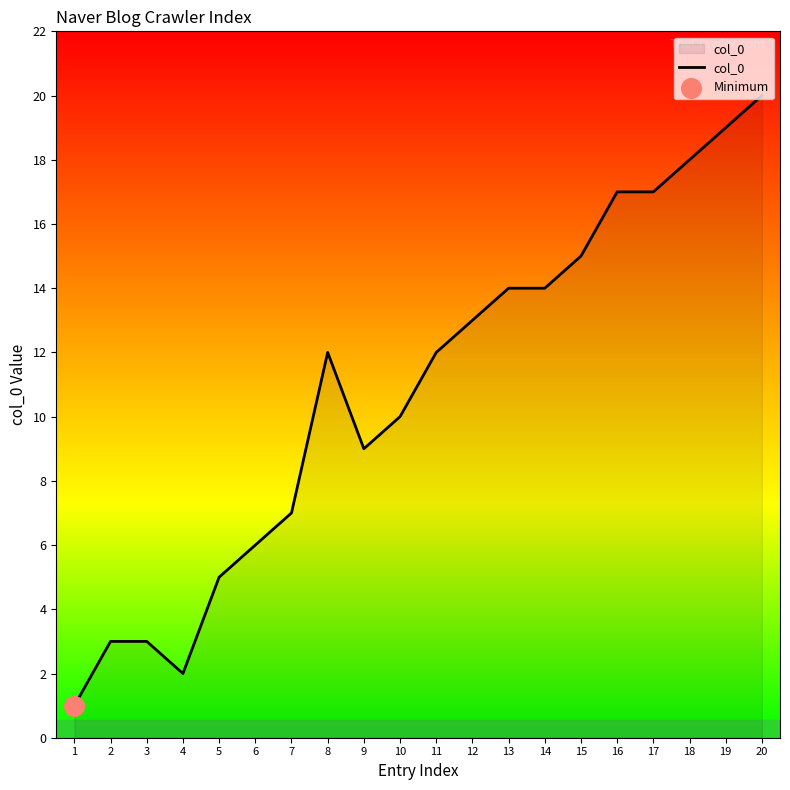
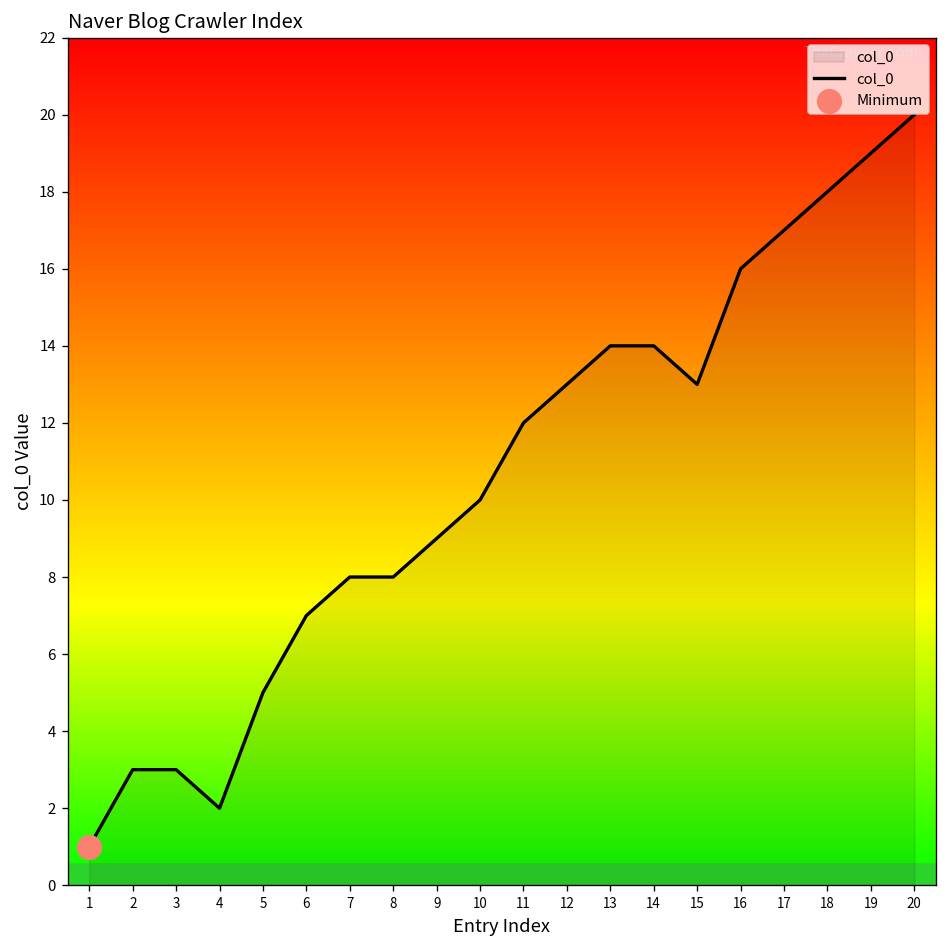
  {
    "col_0": {
      "2": 3,
      "3": 3,
      "4": 2,
      "5": 5,
-     "6": 6,
-     "7": 7,
-     "8": 12,
+     "6": 7,
+     "7": 8,
+     "8": 8,
      "9": 9,
      "10": 10,
      "11": 12,
      "12": 13,
      "13": 14,
      "14": 14,
-     "15": 15,
-     "16": 17,
+     "15": 13,
+     "16": 16,
      "17": 17,
      "18": 18,
      "19": 19
    }
  }
